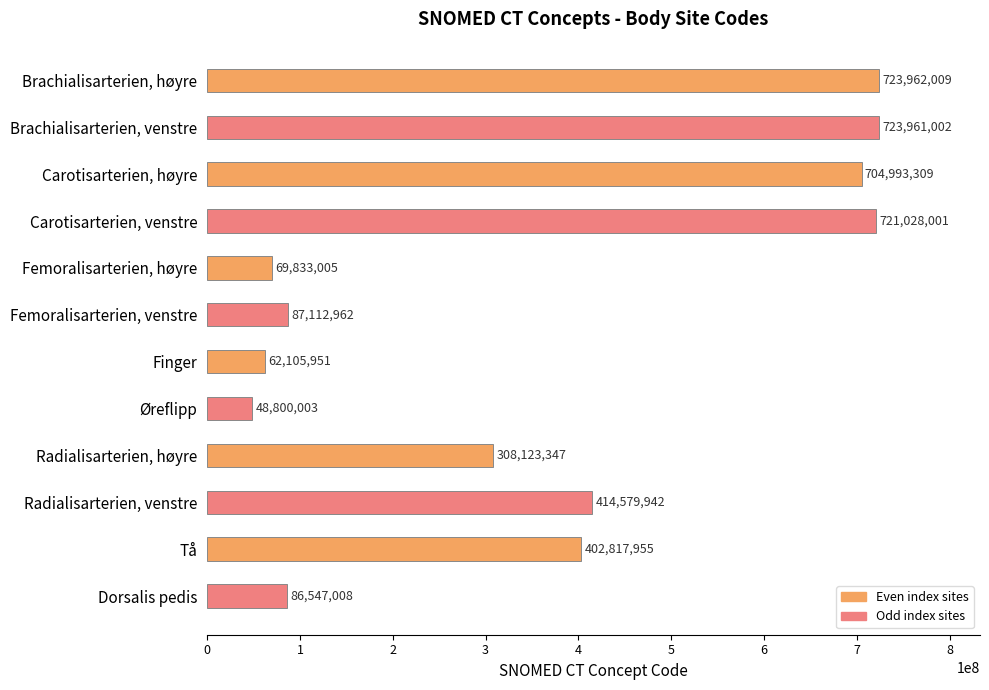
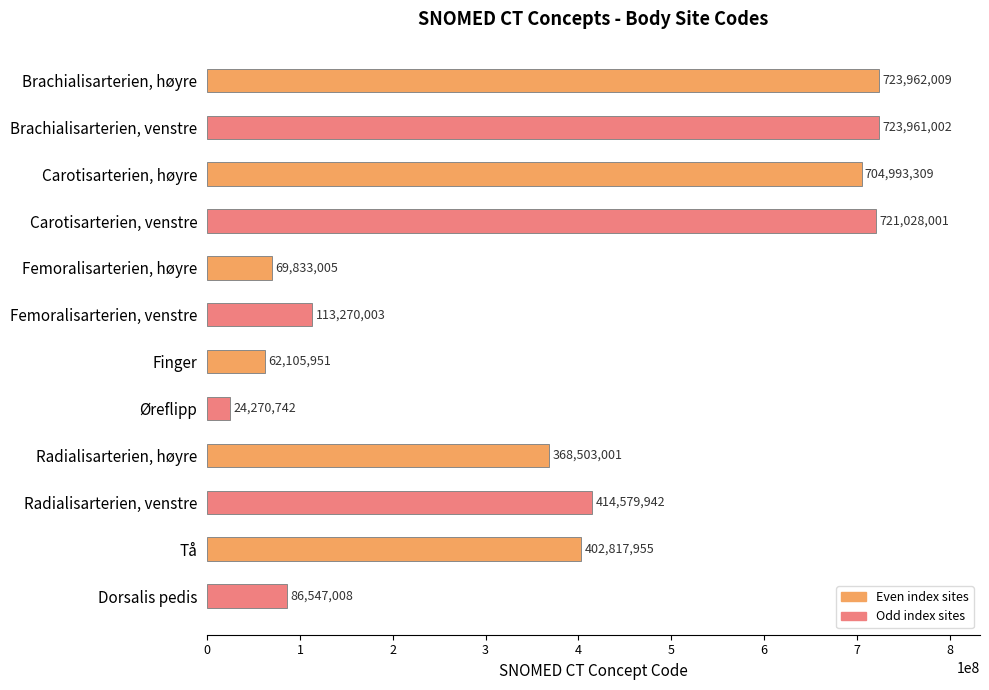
  {
    "Brachialisarterien, høyre": "723,962,009",
    "Brachialisarterien, venstre": "723,961,002",
    "Carotisarterien, høyre": "704,993,309",
    "Carotisarterien, venstre": "721,028,001",
    "Femoralisarterien, høyre": "69,833,005",
-   "Femoralisarterien, venstre": "87,112,962",
+   "Femoralisarterien, venstre": "113,270,003",
    "Finger": "62,105,951",
-   "Øreflipp": "48,800,003",
-   "Radialisarterien, høyre": "308,123,347",
+   "Øreflipp": "24,270,742",
+   "Radialisarterien, høyre": "368,503,001",
    "Radialisarterien, venstre": "414,579,942",
    "Tå": "402,817,955",
    "Dorsalis pedis": "86,547,008"
  }
